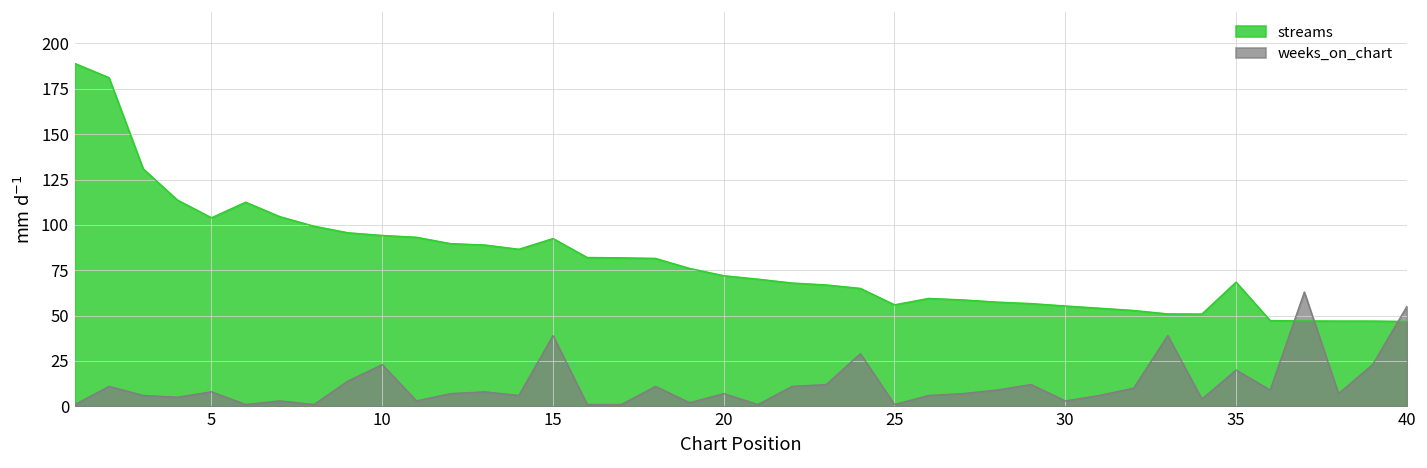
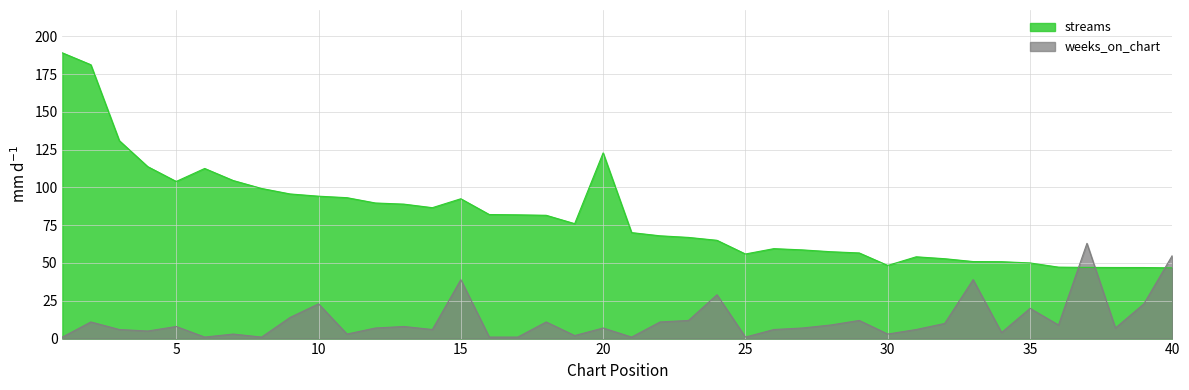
  {
    "streams": {
      "5": 104,
      "10": 94,
      "15": 92,
-     "20": 72,
+     "20": 123,
      "25": 56,
-     "30": 55,
-     "35": 68,
+     "30": 48,
+     "35": 50,
      "40": 47
    },
    "weeks_on_chart": {
      "5": 8,
      "10": 23,
      "15": 39,
      "20": 7,
      "25": 1,
      "30": 3,
      "35": 20,
      "40": 55
    }
  }
